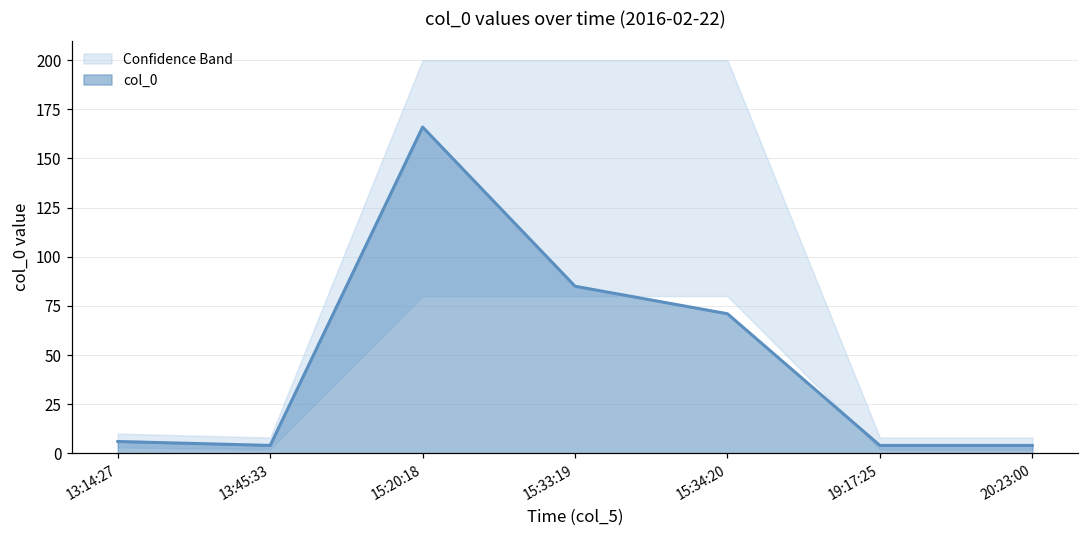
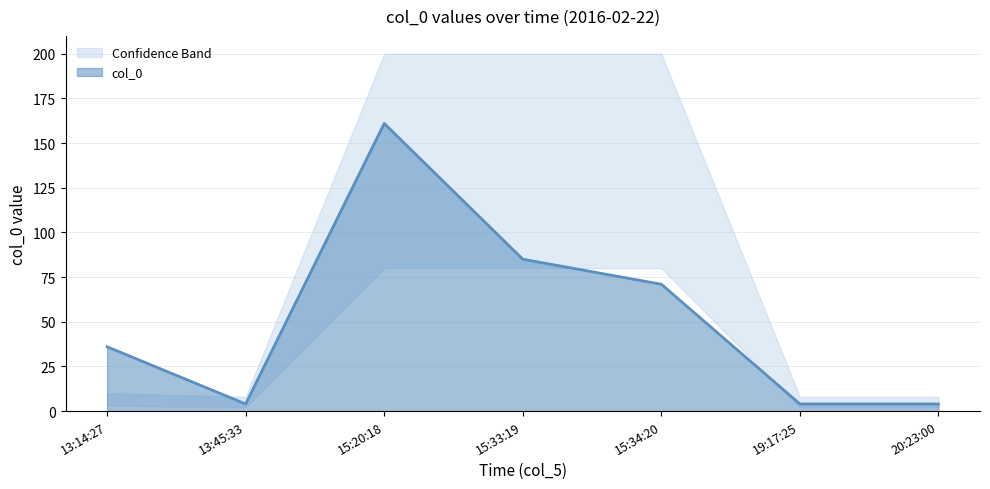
  {
    "col_0": {
-     "13:14:27": 6,
+     "13:14:27": 36,
      "13:45:33": 4,
-     "15:20:18": 166,
+     "15:20:18": 161,
      "15:33:19": 85,
      "15:34:20": 71,
      "19:17:25": 4,
      "20:23:00": 4
    }
  }
